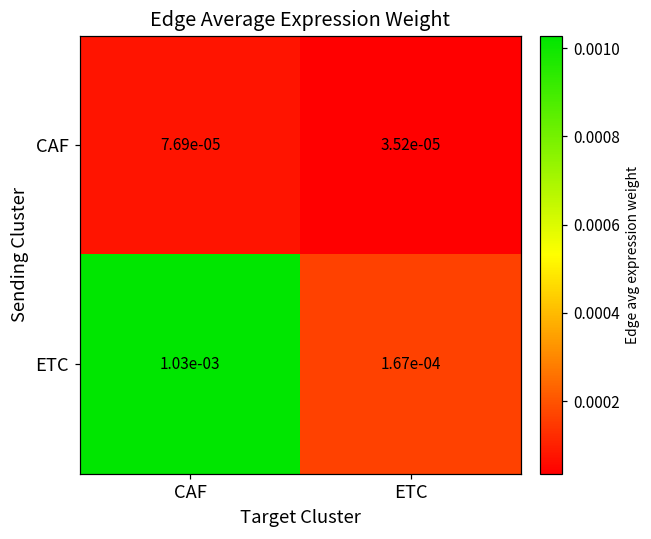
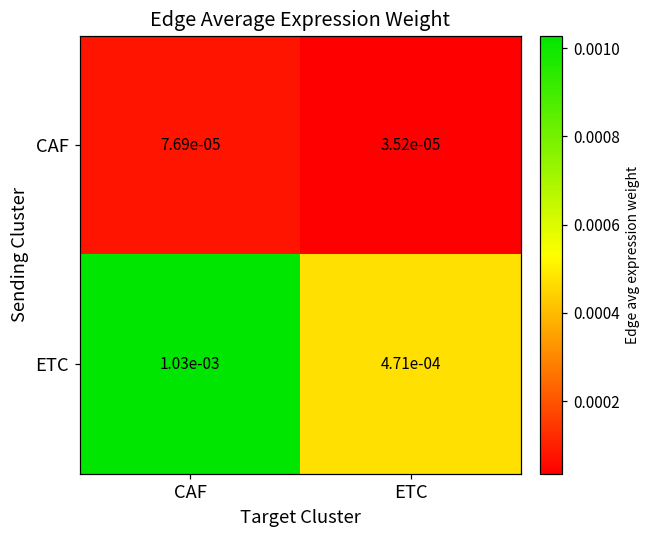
  {
    "CAF": {
      "CAF": "7.69e-05",
      "ETC": "3.52e-05"
    },
    "ETC": {
      "CAF": "1.03e-03",
-     "ETC": "1.67e-04"
+     "ETC": "4.71e-04"
    }
  }
